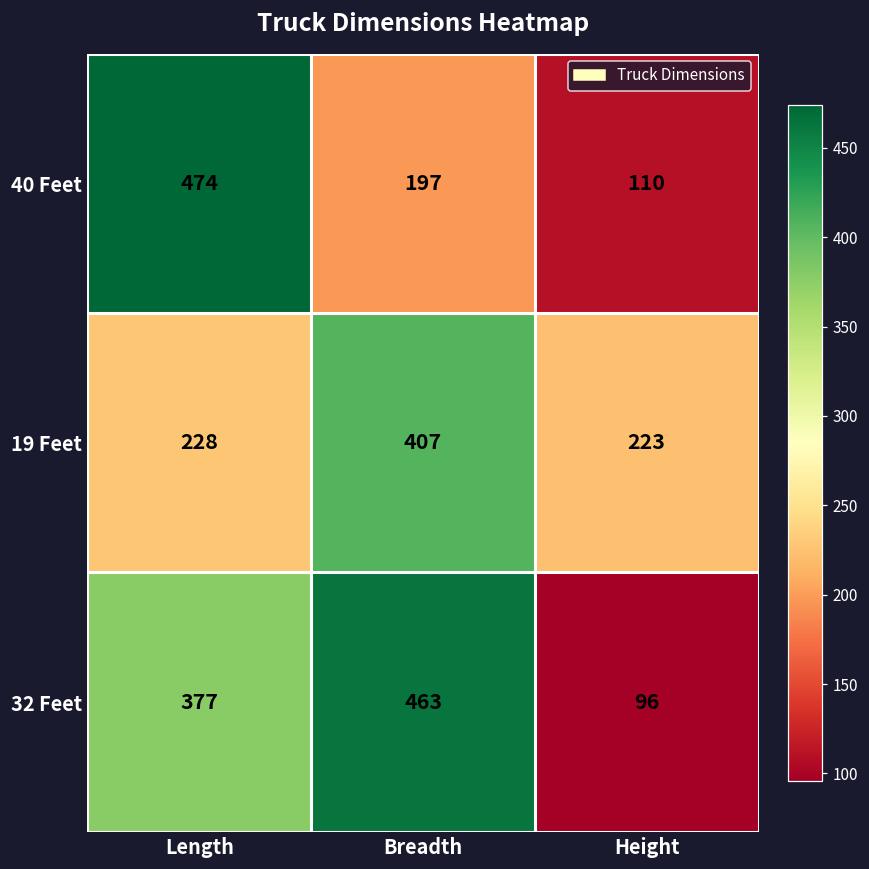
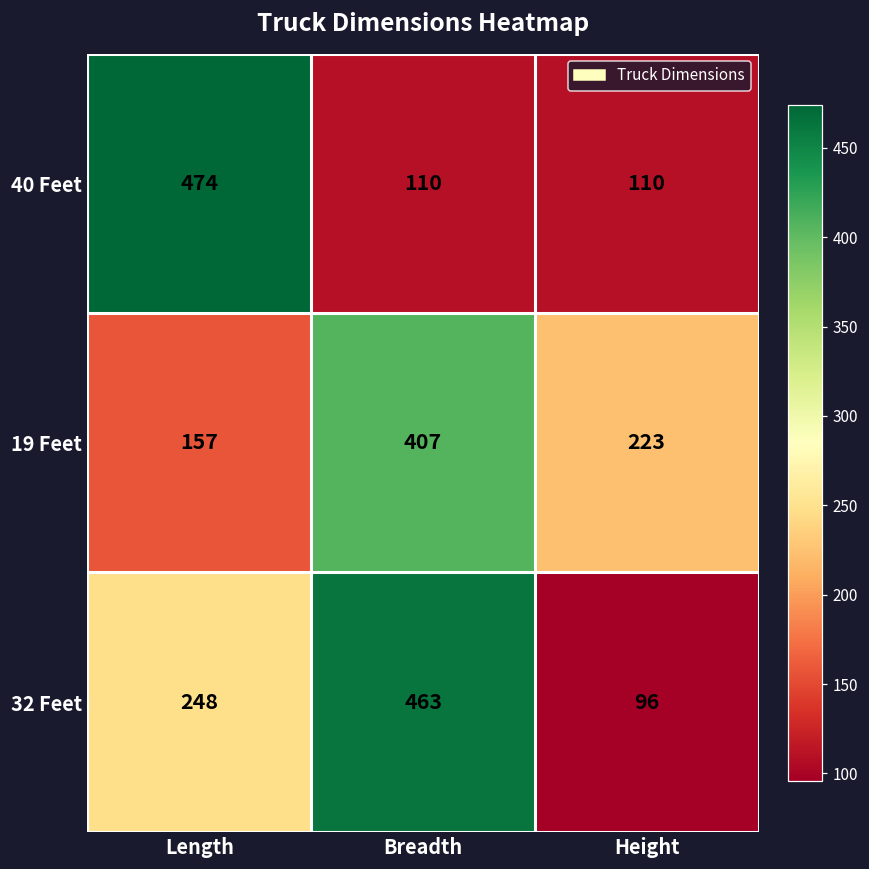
  {
    "40 Feet": {
      "Length": 474,
-     "Breadth": 197,
+     "Breadth": 110,
      "Height": 110
    },
    "19 Feet": {
-     "Length": 228,
+     "Length": 157,
      "Breadth": 407,
      "Height": 223
    },
    "32 Feet": {
-     "Length": 377,
+     "Length": 248,
      "Breadth": 463,
      "Height": 96
    }
  }
